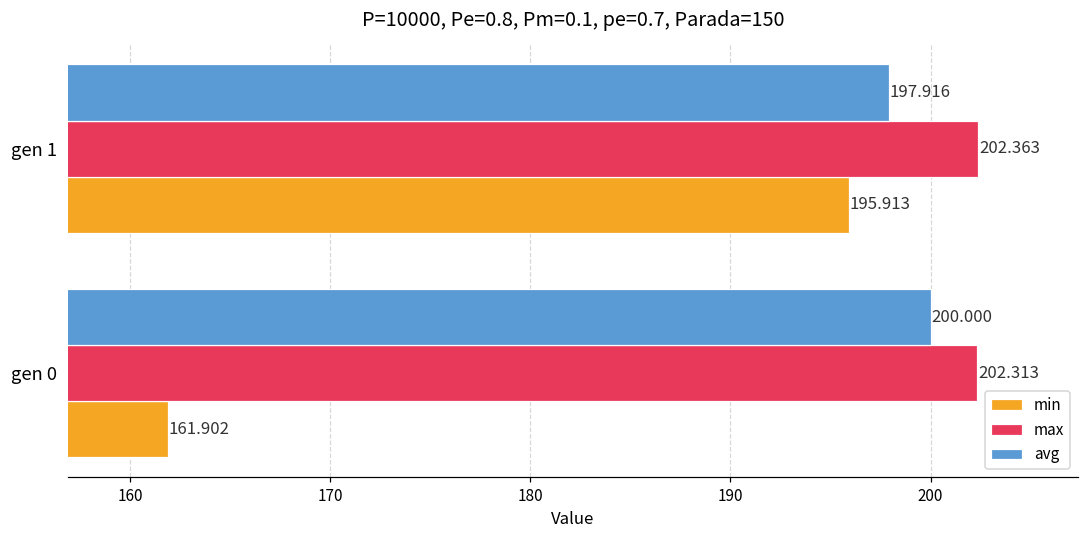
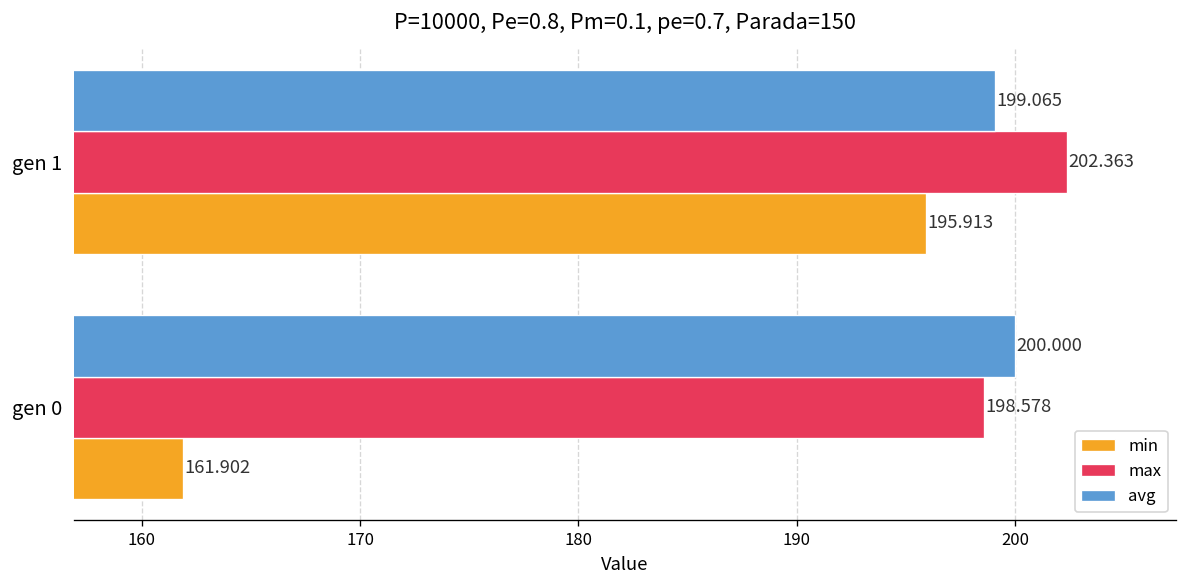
  {
    "min": {
      "gen 1": 195.913,
      "gen 0": 161.902
    },
    "max": {
      "gen 1": 202.363,
-     "gen 0": 202.313
+     "gen 0": 198.578
    },
    "avg": {
-     "gen 1": 197.916,
+     "gen 1": 199.065,
      "gen 0": 200.000
    }
  }
